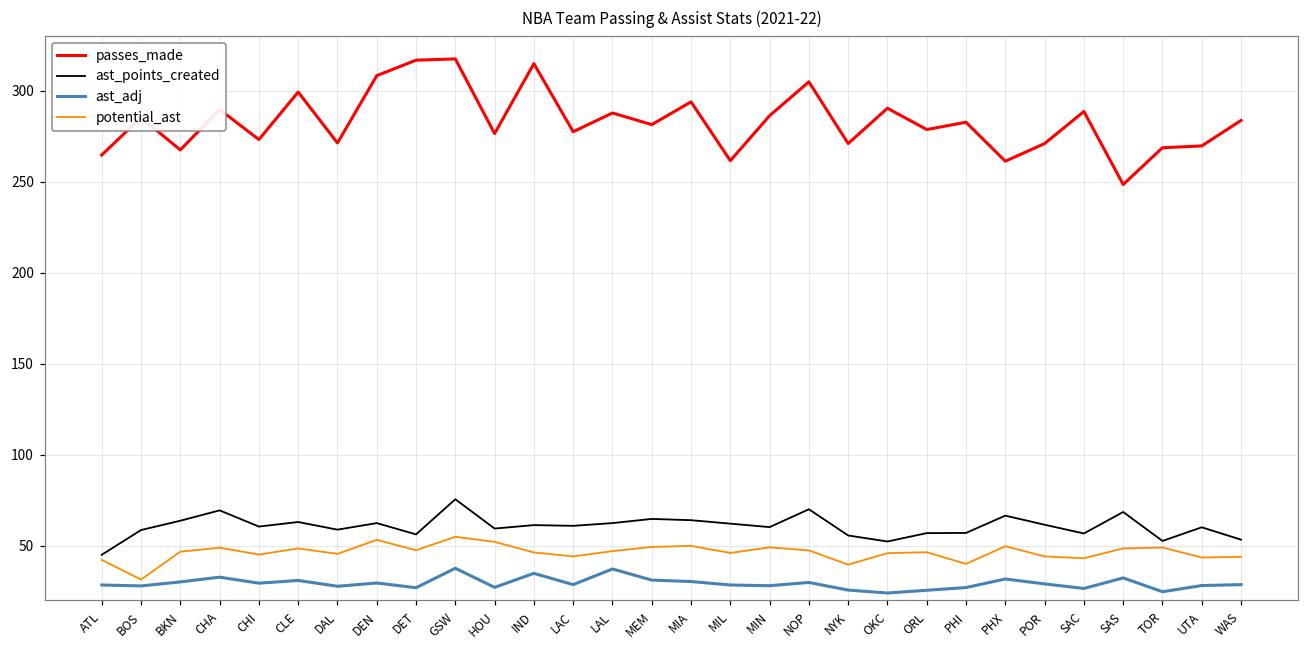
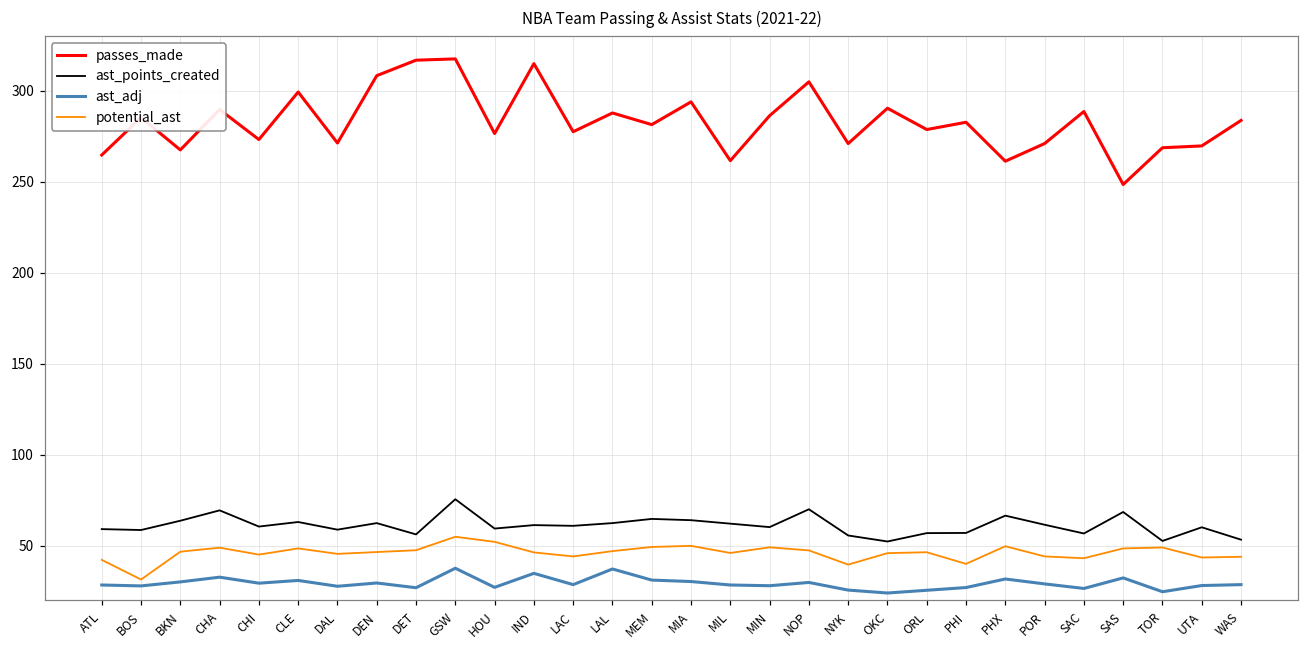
  {
    "passes_made": {
      "ATL": 265,
      "BKN": 268,
      "CHI": 273,
      "CLE": 299,
      "DAL": 271,
      "DEN": 308,
      "DET": 317,
      "GSW": 318,
      "HOU": 277,
      "IND": 315,
      "LAC": 278,
      "LAL": 288,
      "MEM": 281,
      "MIA": 294,
      "MIL": 262,
      "MIN": 286,
      "NOP": 305,
      "NYK": 271,
      "OKC": 290,
      "ORL": 279,
      "PHI": 283,
      "PHX": 261,
      "POR": 271,
      "SAC": 289,
      "SAS": 249,
      "TOR": 269,
      "UTA": 270,
      "WAS": 284
    },
    "ast_points_created": {
-     "ATL": 45,
+     "ATL": 59,
      "BOS": 59,
      "BKN": 64,
      "CHA": 70,
      "CHI": 61,
      "CLE": 63,
      "DAL": 59,
      "DEN": 63,
      "DET": 56,
      "GSW": 76,
      "HOU": 60,
      "IND": 61,
      "LAC": 61,
      "LAL": 63,
      "MEM": 65,
      "MIA": 64,
      "MIL": 62,
      "MIN": 60,
      "NOP": 70,
      "NYK": 56,
      "OKC": 52,
      "ORL": 57,
      "PHI": 57,
      "PHX": 67,
      "POR": 62,
      "SAC": 57,
      "SAS": 69,
      "TOR": 53,
      "UTA": 60,
      "WAS": 53
    },
    "ast_adj": {
      "ATL": 29,
      "BOS": 28,
      "BKN": 30,
      "CHA": 33,
      "CHI": 30,
      "CLE": 31,
      "DAL": 28,
      "DEN": 30,
      "DET": 27,
      "GSW": 38,
      "HOU": 27,
      "IND": 35,
      "LAC": 29,
      "LAL": 37,
      "MEM": 31,
      "MIA": 30,
      "MIL": 29,
      "MIN": 28,
      "NOP": 30,
      "NYK": 26,
      "OKC": 24,
      "ORL": 26,
      "PHI": 27,
      "PHX": 32,
      "POR": 29,
      "SAC": 27,
      "SAS": 32,
      "TOR": 25,
      "UTA": 28,
      "WAS": 29
    },
    "potential_ast": {
      "ATL": 42,
      "BOS": 32,
      "BKN": 47,
      "CHA": 49,
      "CHI": 45,
      "CLE": 49,
      "DAL": 46,
-     "DEN": 53,
+     "DEN": 47,
      "DET": 48,
      "GSW": 55,
      "HOU": 52,
      "IND": 46,
      "LAC": 44,
      "LAL": 47,
      "MEM": 49,
      "MIA": 50,
      "MIL": 46,
      "MIN": 49,
      "NOP": 48,
      "NYK": 40,
      "OKC": 46,
      "ORL": 47,
      "PHI": 40,
      "PHX": 50,
      "POR": 44,
      "SAC": 43,
      "SAS": 49,
      "TOR": 49,
      "UTA": 44,
      "WAS": 44
    }
  }
